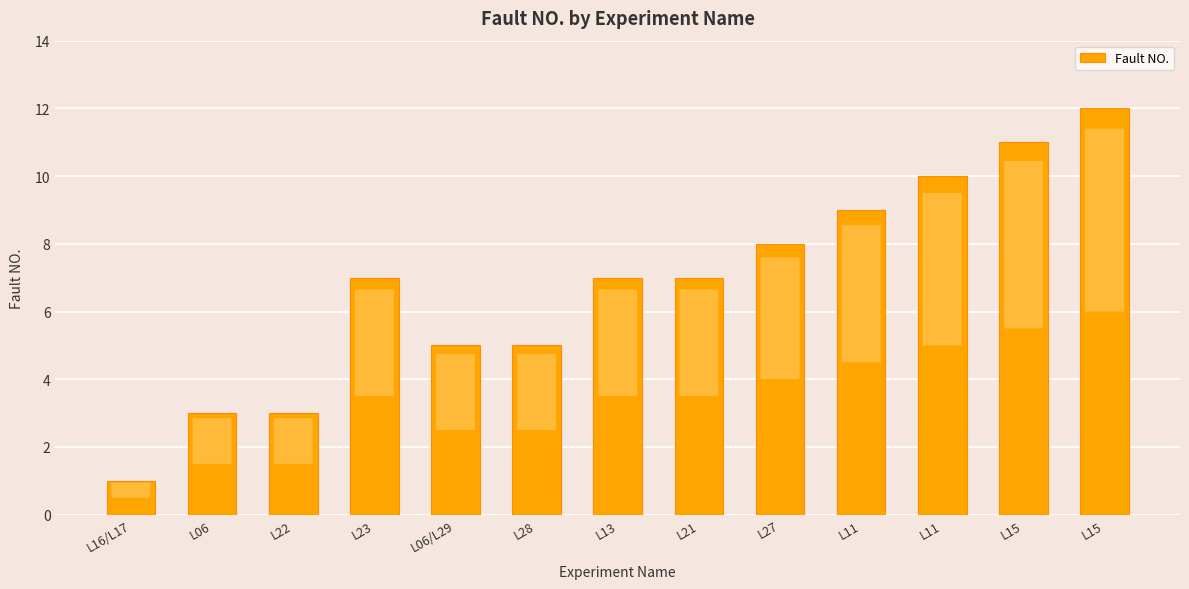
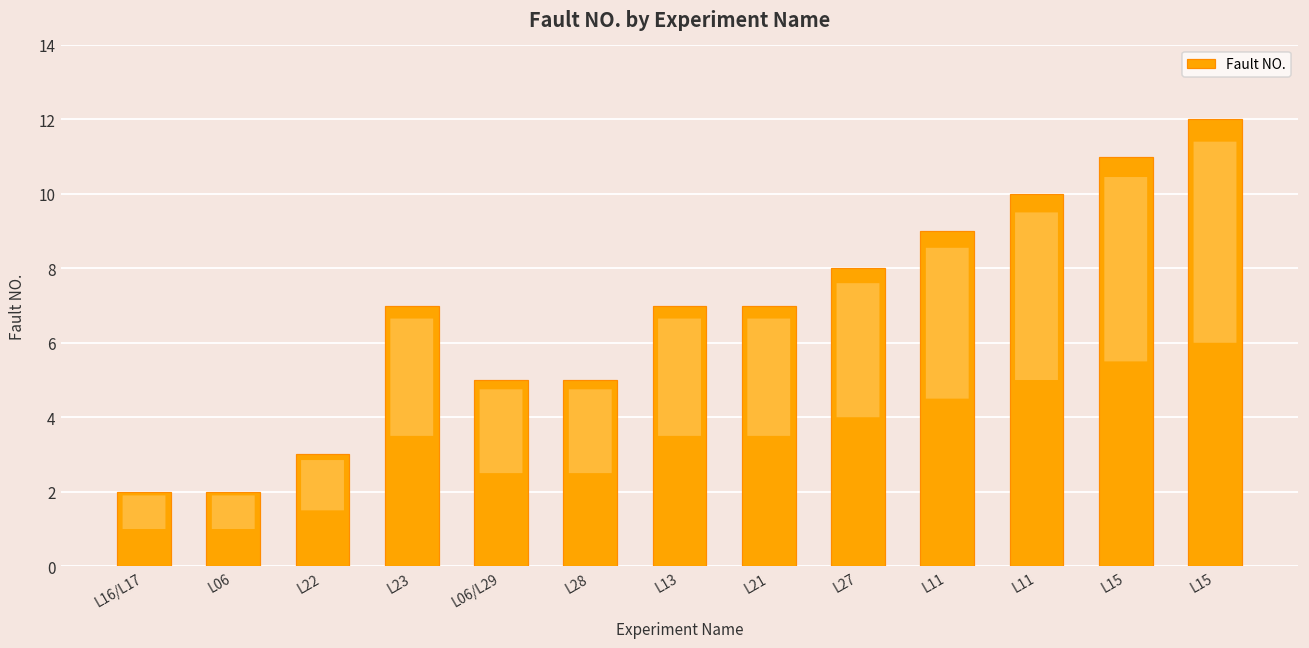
  {
-   "L16/L17": 1,
-   "L06": 3,
+   "L16/L17": 2,
+   "L06": 2,
    "L22": 3,
    "L23": 7,
    "L06/L29": 5,
    "L28": 5,
    "L13": 7,
    "L21": 7,
    "L27": 8
  }
